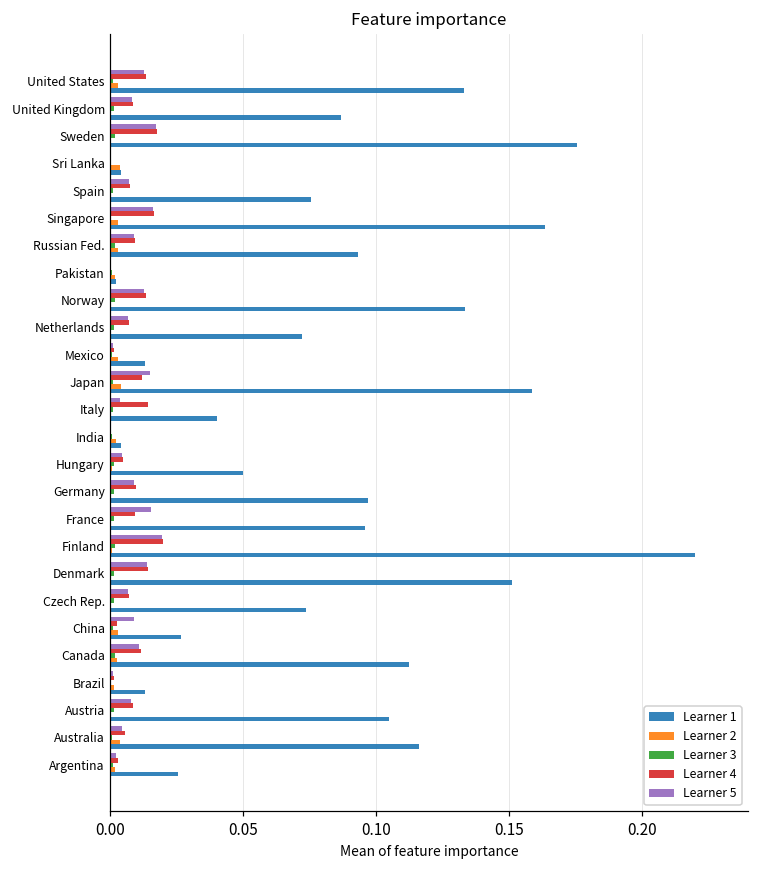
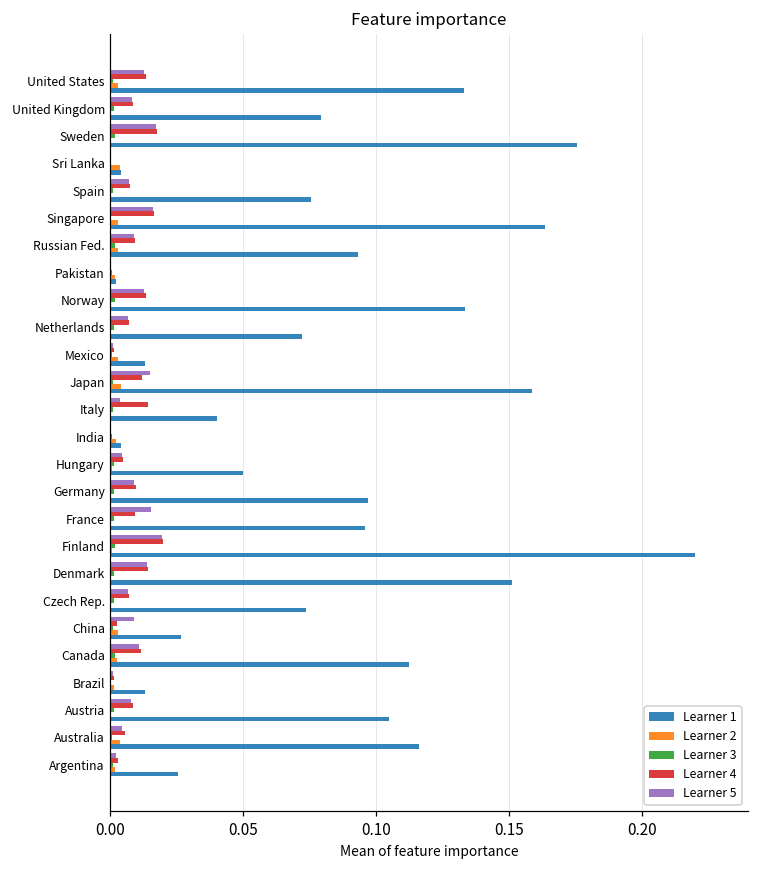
  {
    "Learner 1": {
      "United States": 0.133,
-     "United Kingdom": 0.087,
+     "United Kingdom": 0.079,
      "Sweden": 0.176,
      "Sri Lanka": 0.004,
      "Spain": 0.076,
      "Singapore": 0.164,
      "Russian Fed.": 0.093,
      "Pakistan": 0.002,
      "Norway": 0.134,
      "Netherlands": 0.072,
      "Mexico": 0.013,
      "Japan": 0.159,
      "Italy": 0.040,
      "India": 0.004,
      "Hungary": 0.050,
      "Germany": 0.097,
      "France": 0.096,
      "Finland": 0.220,
      "Denmark": 0.151,
      "Czech Rep.": 0.074,
      "China": 0.027,
      "Canada": 0.112,
      "Brazil": 0.013,
      "Austria": 0.105,
      "Australia": 0.116,
      "Argentina": 0.026
    },
    "Learner 2": {
      "United States": 0.003,
      "Sri Lanka": 0.004,
      "Singapore": 0.003,
      "Russian Fed.": 0.003,
      "Pakistan": 0.002,
      "Mexico": 0.003,
      "Japan": 0.004,
      "India": 0.002,
      "China": 0.003,
      "Canada": 0.003,
      "Brazil": 0.002,
      "Australia": 0.004,
      "Argentina": 0.002
    },
    "Learner 3": {
      "United States": 0.001,
      "United Kingdom": 0.002,
      "Sweden": 0.002,
      "Sri Lanka": 0.000,
      "Spain": 0.001,
      "Russian Fed.": 0.002,
      "Norway": 0.002,
      "Netherlands": 0.001,
      "Italy": 0.001,
      "Hungary": 0.001,
      "Germany": 0.001,
      "France": 0.001,
      "Finland": 0.002,
      "Denmark": 0.002,
      "Czech Rep.": 0.001,
      "Canada": 0.002,
      "Austria": 0.001
    },
    "Learner 4": {
      "United States": 0.013,
      "United Kingdom": 0.009,
      "Sweden": 0.018,
      "Spain": 0.008,
      "Singapore": 0.016,
      "Russian Fed.": 0.009,
      "Norway": 0.013,
      "Netherlands": 0.007,
      "Mexico": 0.001,
      "Japan": 0.012,
      "Italy": 0.014,
      "Hungary": 0.005,
      "Germany": 0.010,
      "France": 0.009,
      "Finland": 0.020,
      "Denmark": 0.014,
      "Czech Rep.": 0.007,
      "China": 0.003,
      "Canada": 0.011,
      "Brazil": 0.001,
      "Austria": 0.009,
      "Australia": 0.006,
      "Argentina": 0.003
    },
    "Learner 5": {
      "United States": 0.013,
      "United Kingdom": 0.008,
      "Sweden": 0.017,
      "Spain": 0.007,
      "Singapore": 0.016,
      "Russian Fed.": 0.009,
      "Norway": 0.013,
      "Netherlands": 0.007,
      "Mexico": 0.001,
      "Japan": 0.015,
      "Italy": 0.004,
      "Hungary": 0.005,
      "Germany": 0.009,
      "France": 0.015,
      "Finland": 0.019,
      "Denmark": 0.014,
      "Czech Rep.": 0.007,
      "China": 0.009,
      "Canada": 0.011,
      "Brazil": 0.001,
      "Austria": 0.008,
      "Australia": 0.004,
      "Argentina": 0.002
    }
  }
